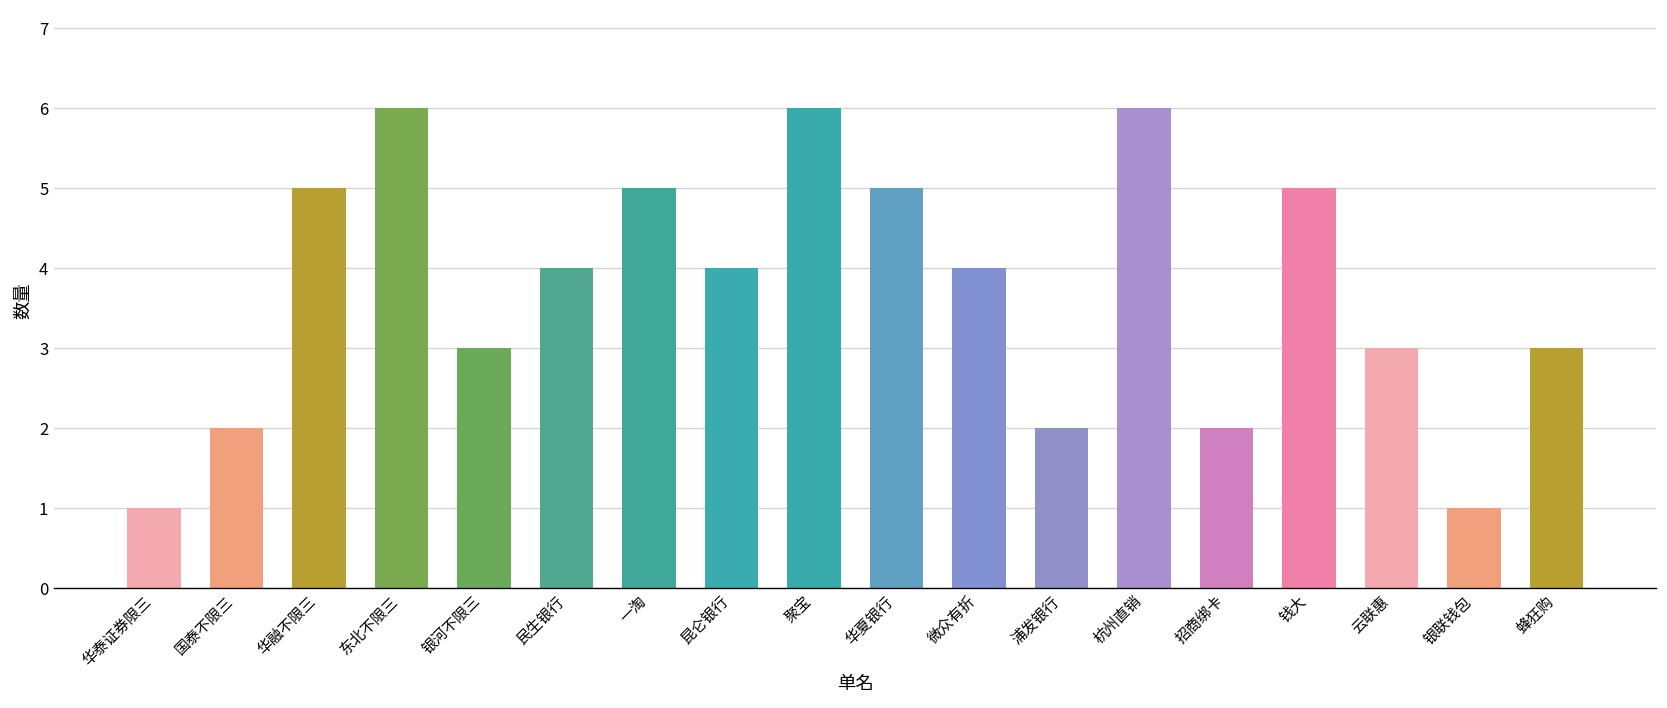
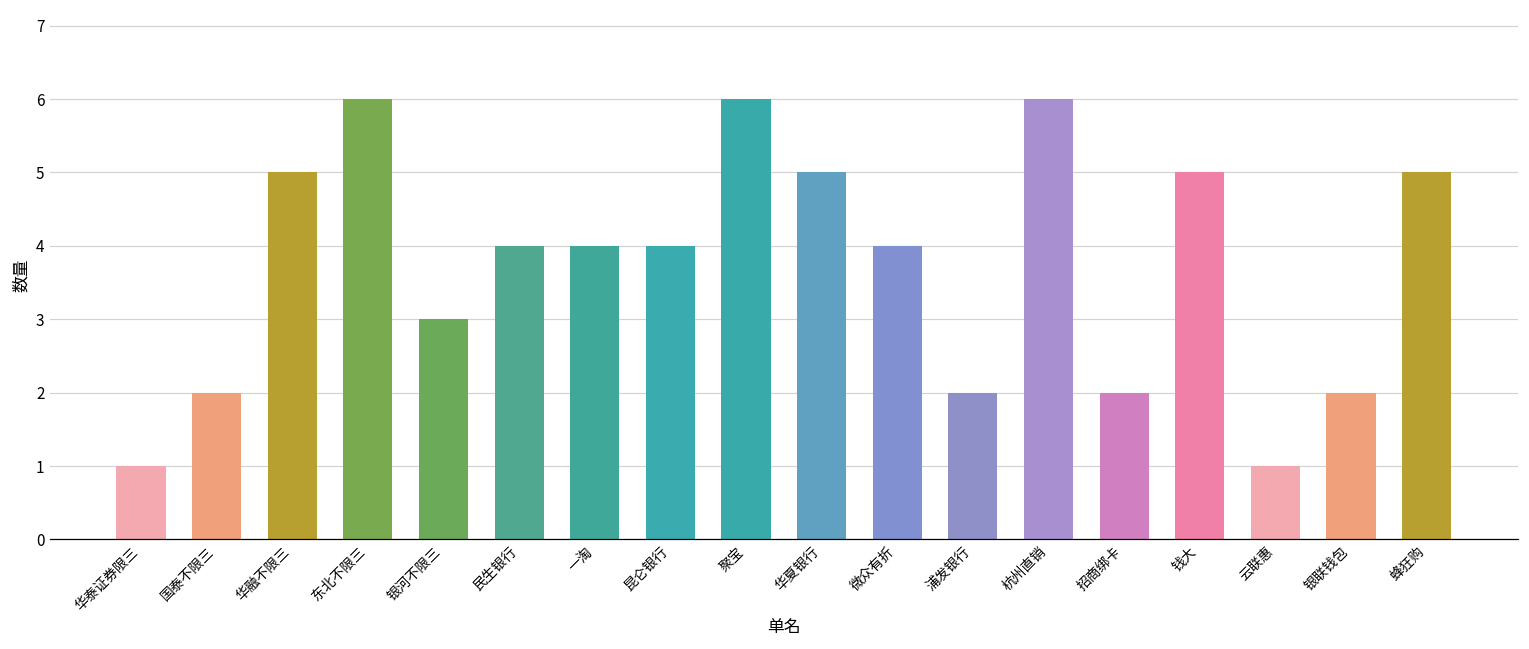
  {
    "华泰证券限三": 1,
    "国泰不限三": 2,
    "华融不限三": 5,
    "东北不限三": 6,
    "银河不限三": 3,
    "民生银行": 4,
-   "一淘": 5,
+   "一淘": 4,
    "昆仑银行": 4,
    "聚宝": 6,
    "华夏银行": 5,
    "微众有折": 4,
    "浦发银行": 2,
    "杭州直销": 6,
    "招商绑卡": 2,
    "钱大": 5,
-   "云联惠": 3,
-   "银联钱包": 1,
-   "蜂狂购": 3
+   "云联惠": 1,
+   "银联钱包": 2,
+   "蜂狂购": 5
  }
